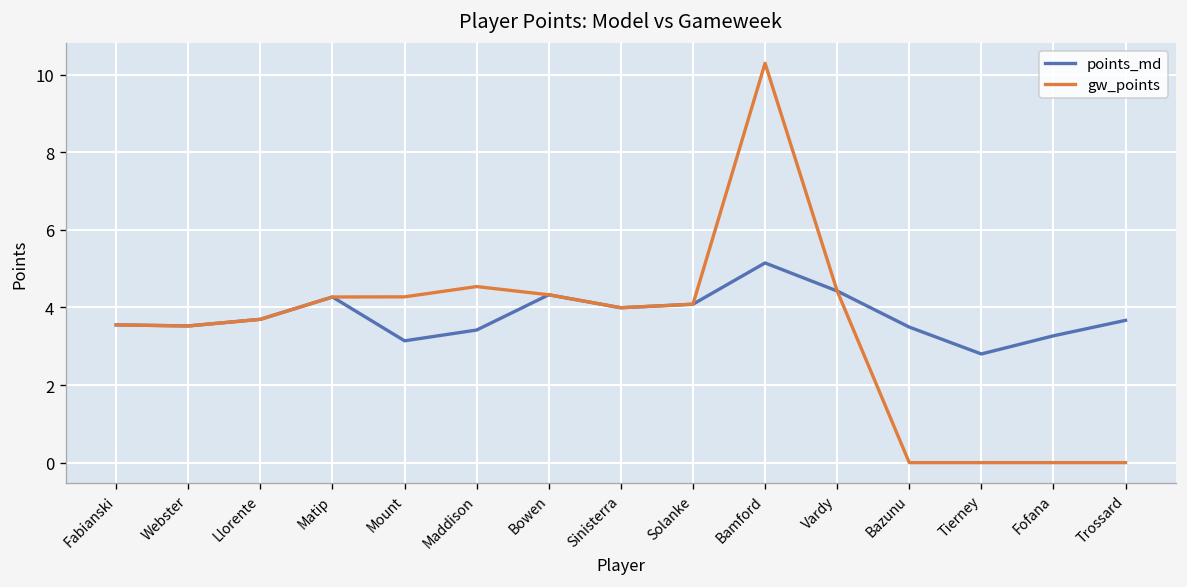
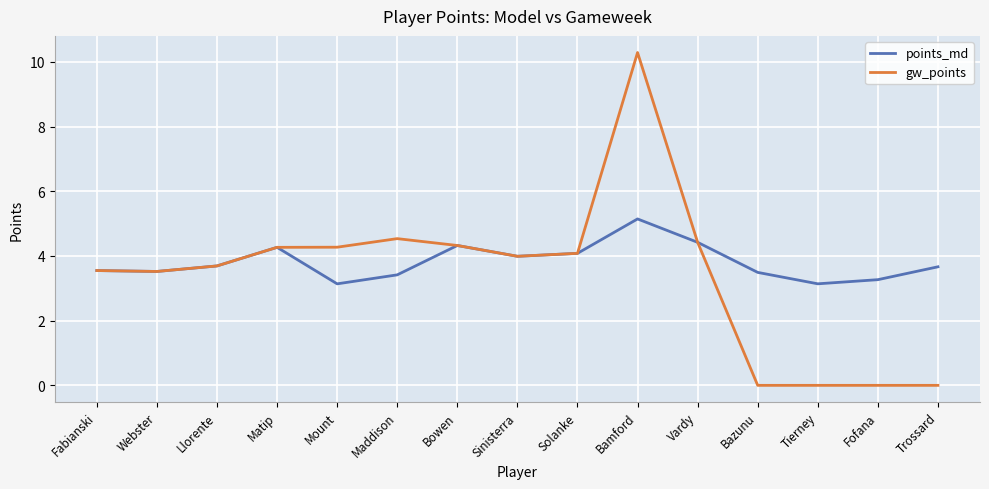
  {
    "points_md": {
      "Mount": 3.1,
      "Maddison": 3.4,
      "Bamford": 5.1,
      "Bazunu": 3.5,
-     "Tierney": 2.8,
+     "Tierney": 3.1,
      "Fofana": 3.3,
      "Trossard": 3.7
    },
    "gw_points": {
      "Mount": 4.3,
      "Maddison": 4.5,
      "Bamford": 10.3,
      "Bazunu": 0.0,
      "Tierney": 0.0,
      "Fofana": 0.0,
      "Trossard": 0.0
    }
  }
